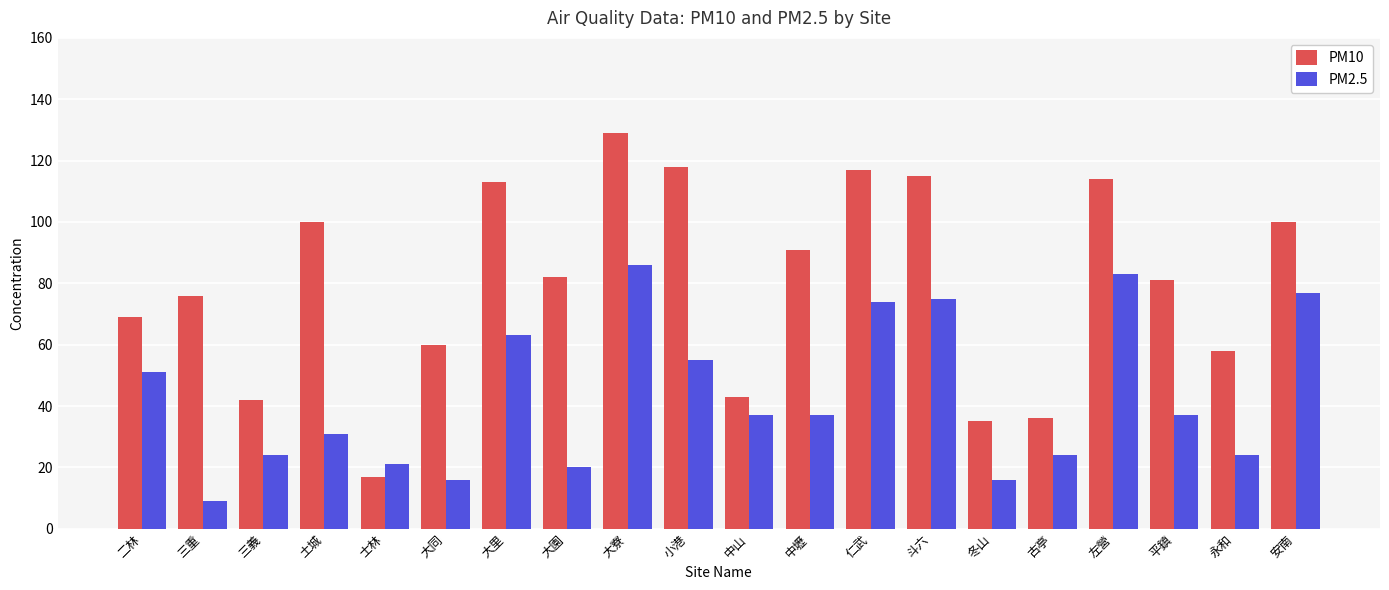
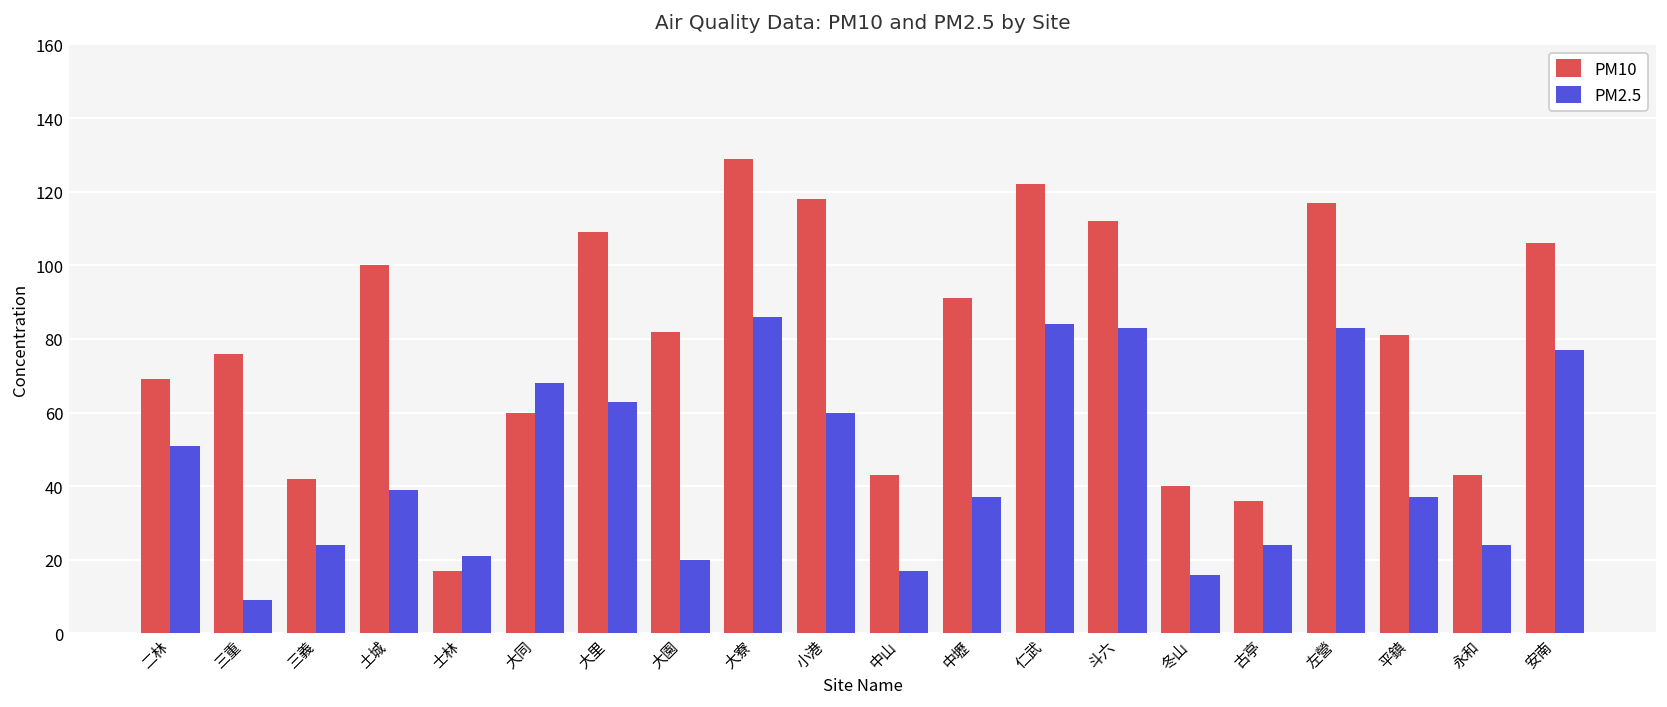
  {
    "PM10": {
      "二林": 69,
      "三重": 76,
      "三義": 42,
      "土城": 100,
      "士林": 17,
      "大同": 60,
-     "大里": 113,
+     "大里": 109,
      "大園": 82,
      "大寮": 129,
      "小港": 118,
      "中山": 43,
      "中壢": 91,
-     "仁武": 117,
-     "斗六": 115,
-     "冬山": 35,
+     "仁武": 122,
+     "斗六": 112,
+     "冬山": 40,
      "古亭": 36,
-     "左營": 114,
+     "左營": 117,
      "平鎮": 81,
-     "永和": 58,
-     "安南": 100
+     "永和": 43,
+     "安南": 106
    },
    "PM2.5": {
      "二林": 51,
      "三重": 9,
      "三義": 24,
-     "土城": 31,
+     "土城": 39,
      "士林": 21,
-     "大同": 16,
+     "大同": 68,
      "大里": 63,
      "大園": 20,
      "大寮": 86,
-     "小港": 55,
-     "中山": 37,
+     "小港": 60,
+     "中山": 17,
      "中壢": 37,
-     "仁武": 74,
-     "斗六": 75,
+     "仁武": 84,
+     "斗六": 83,
      "冬山": 16,
      "古亭": 24,
      "左營": 83,
      "平鎮": 37,
      "永和": 24,
      "安南": 77
    }
  }
